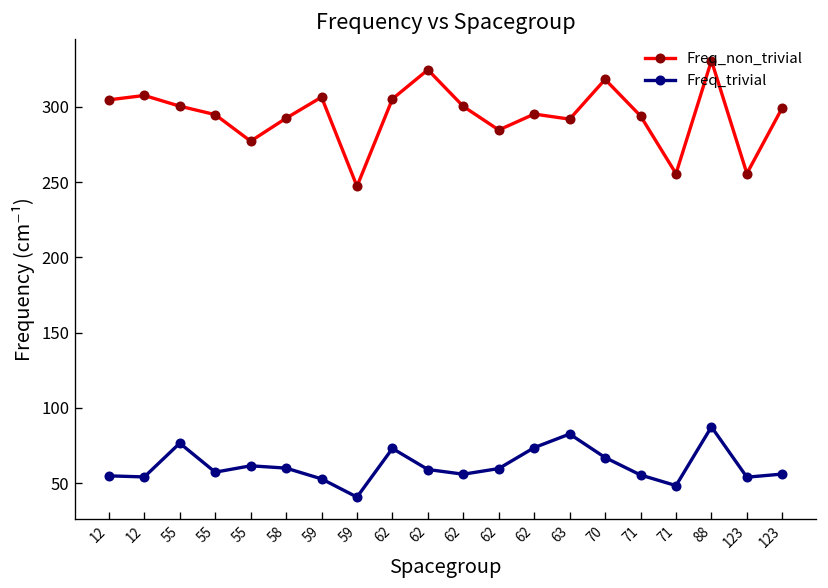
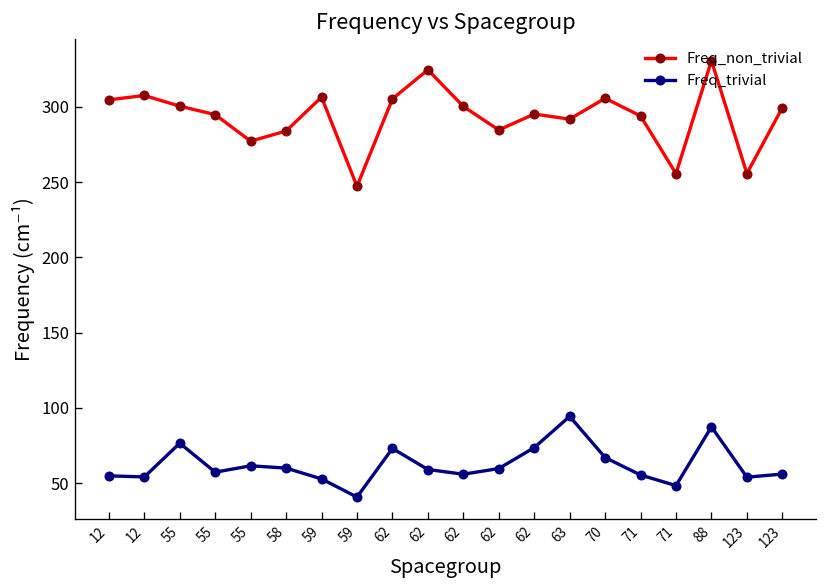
  {
    "Freq_non_trivial": {
-     "58": 293,
+     "58": 284,
      "63": 292,
-     "70": 318,
+     "70": 306,
      "88": 331
    },
    "Freq_trivial": {
      "58": 60,
-     "63": 83,
+     "63": 94,
      "70": 67,
      "88": 87
    }
  }
